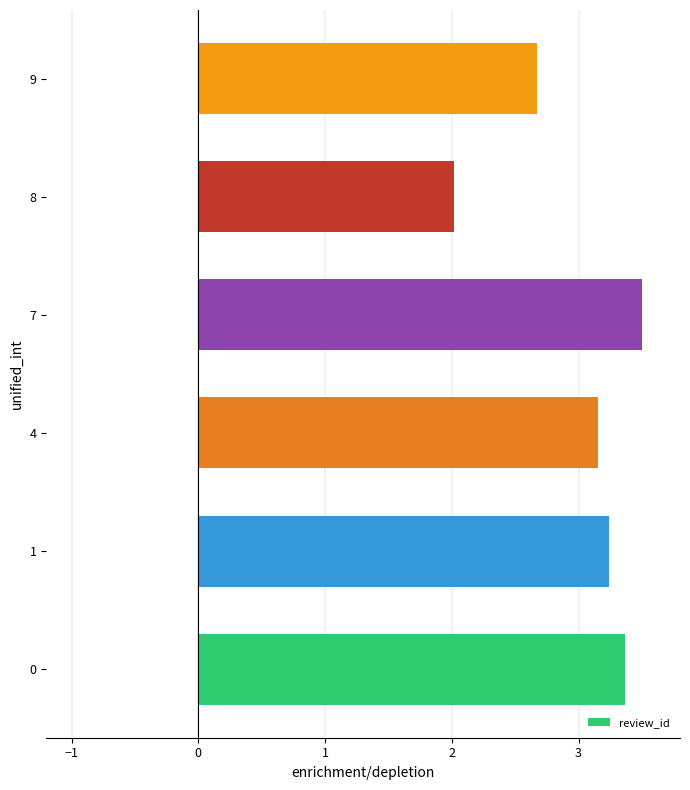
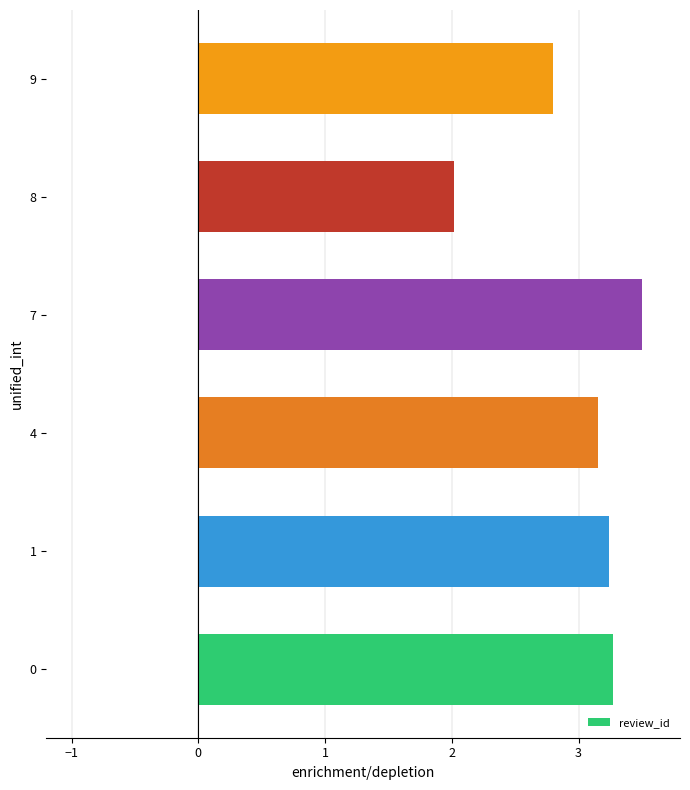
  {
-   "9": 2.68,
+   "9": 2.80,
    "8": 2.02,
    "7": 3.50,
    "4": 3.15,
    "1": 3.24,
-   "0": 3.37
+   "0": 3.27
  }
